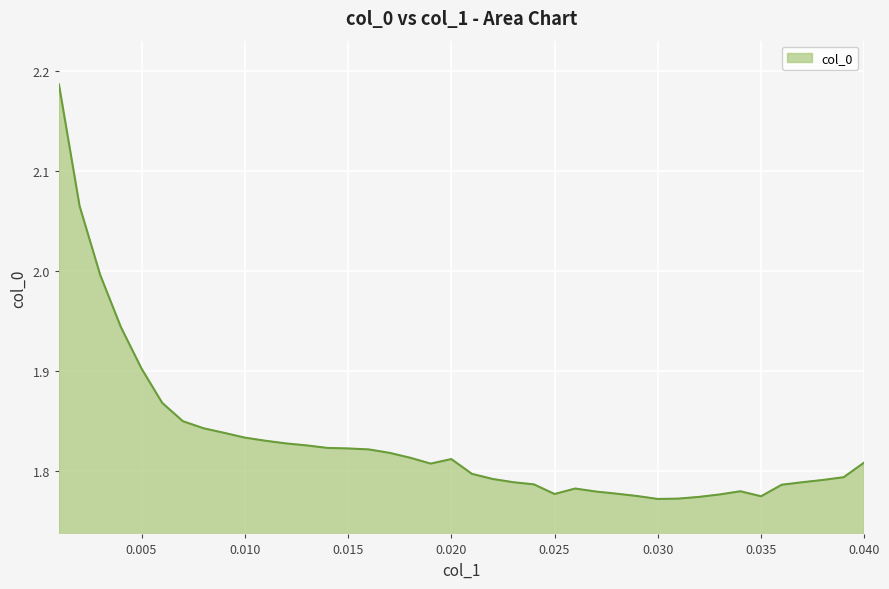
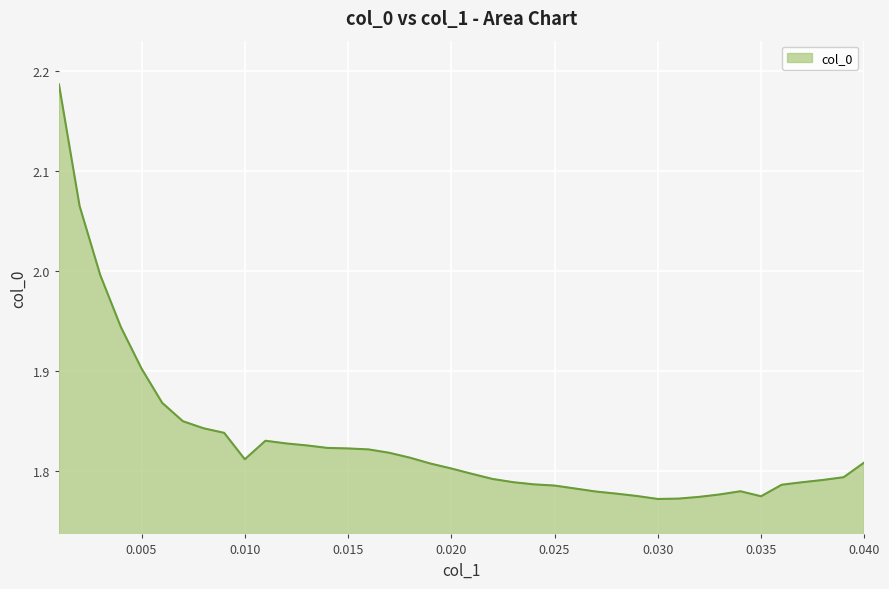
  {
    "0.005": 1.902,
-   "0.010": 1.833,
+   "0.010": 1.812,
    "0.015": 1.822,
-   "0.020": 1.812,
-   "0.025": 1.777,
+   "0.020": 1.802,
+   "0.025": 1.785,
    "0.030": 1.772,
    "0.035": 1.775,
    "0.040": 1.808
  }
